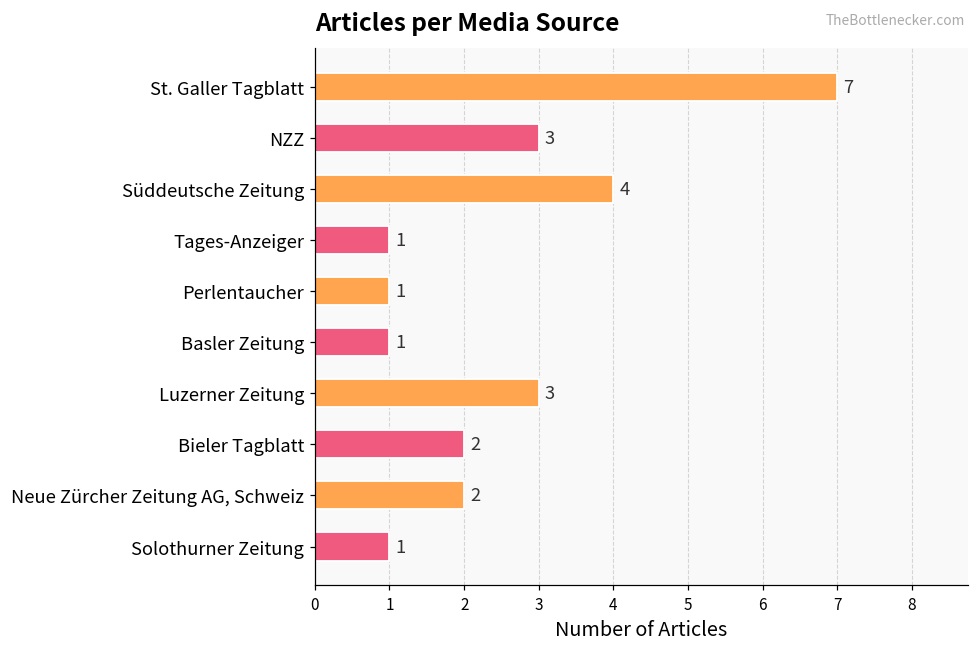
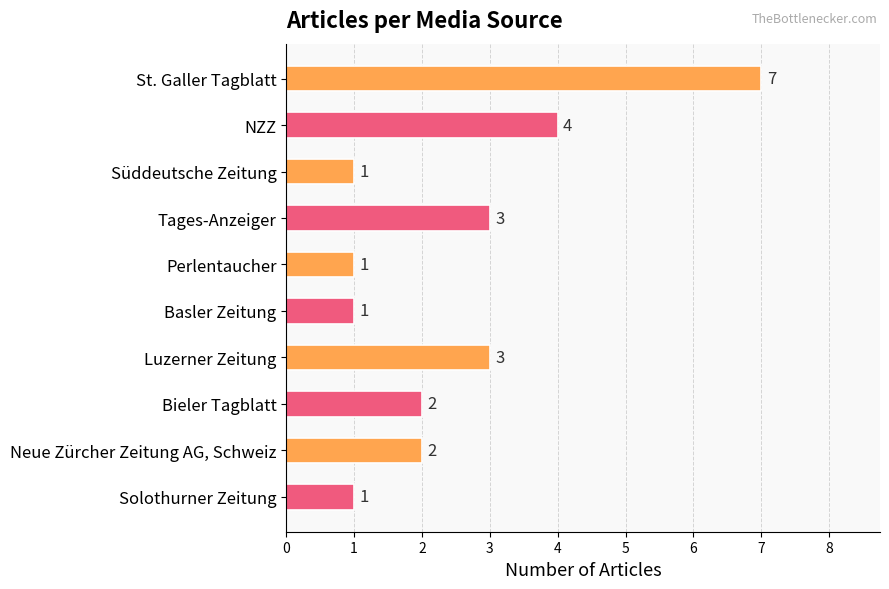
  {
    "St. Galler Tagblatt": 7,
-   "NZZ": 3,
-   "Süddeutsche Zeitung": 4,
-   "Tages-Anzeiger": 1,
+   "NZZ": 4,
+   "Süddeutsche Zeitung": 1,
+   "Tages-Anzeiger": 3,
    "Perlentaucher": 1,
    "Basler Zeitung": 1,
    "Luzerner Zeitung": 3,
    "Bieler Tagblatt": 2,
    "Neue Zürcher Zeitung AG, Schweiz": 2,
    "Solothurner Zeitung": 1
  }
